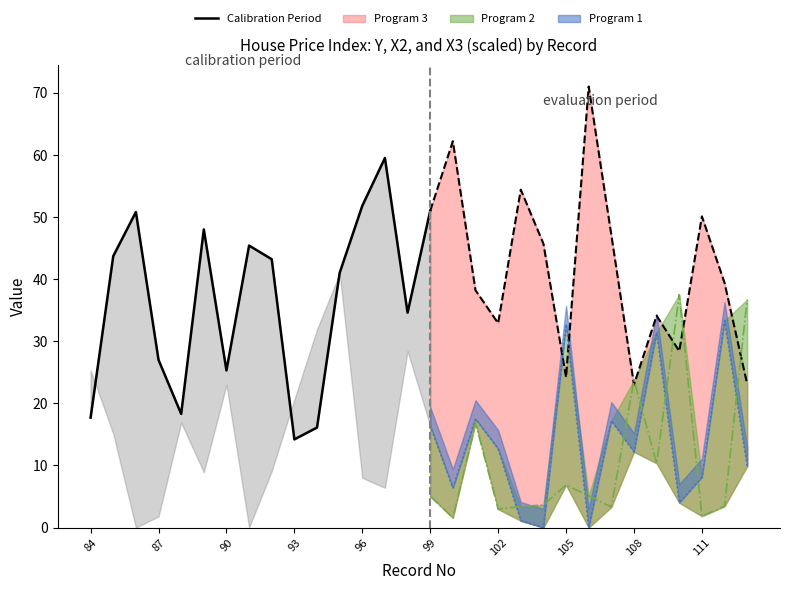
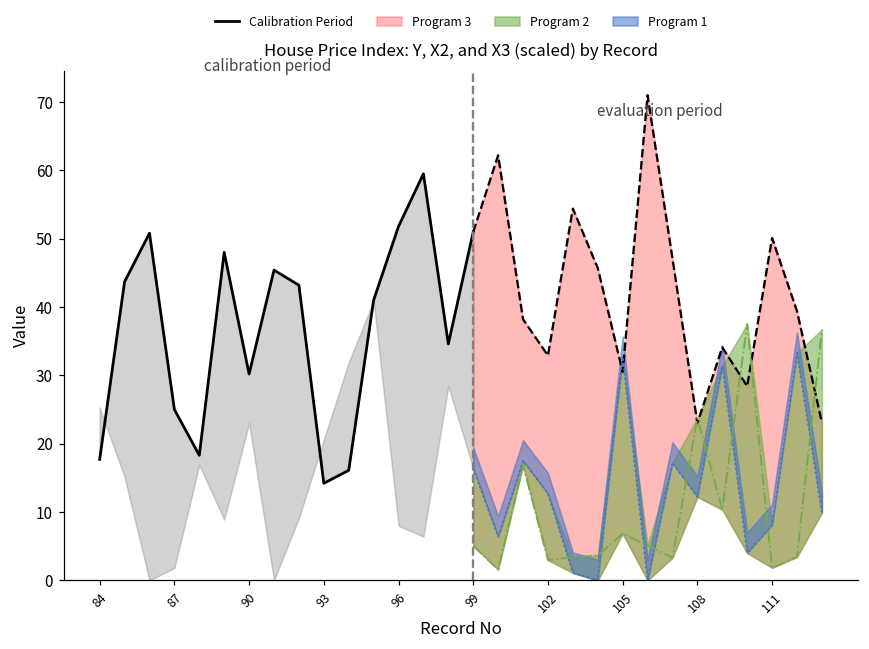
  {
    "Calibration Period": {
      "84": 18,
-     "87": 27,
-     "90": 25,
+     "87": 25,
+     "90": 30,
      "93": 14
    },
    "Program 3": {
      "102": 33,
-     "105": 24,
+     "105": 31,
      "108": 23,
      "111": 50
    }
  }
